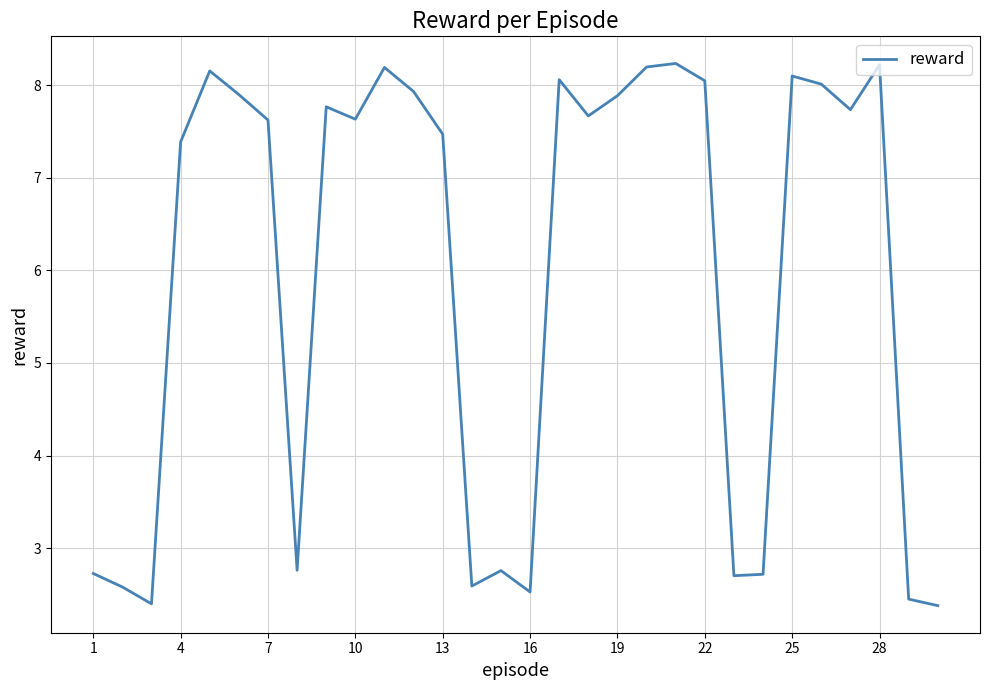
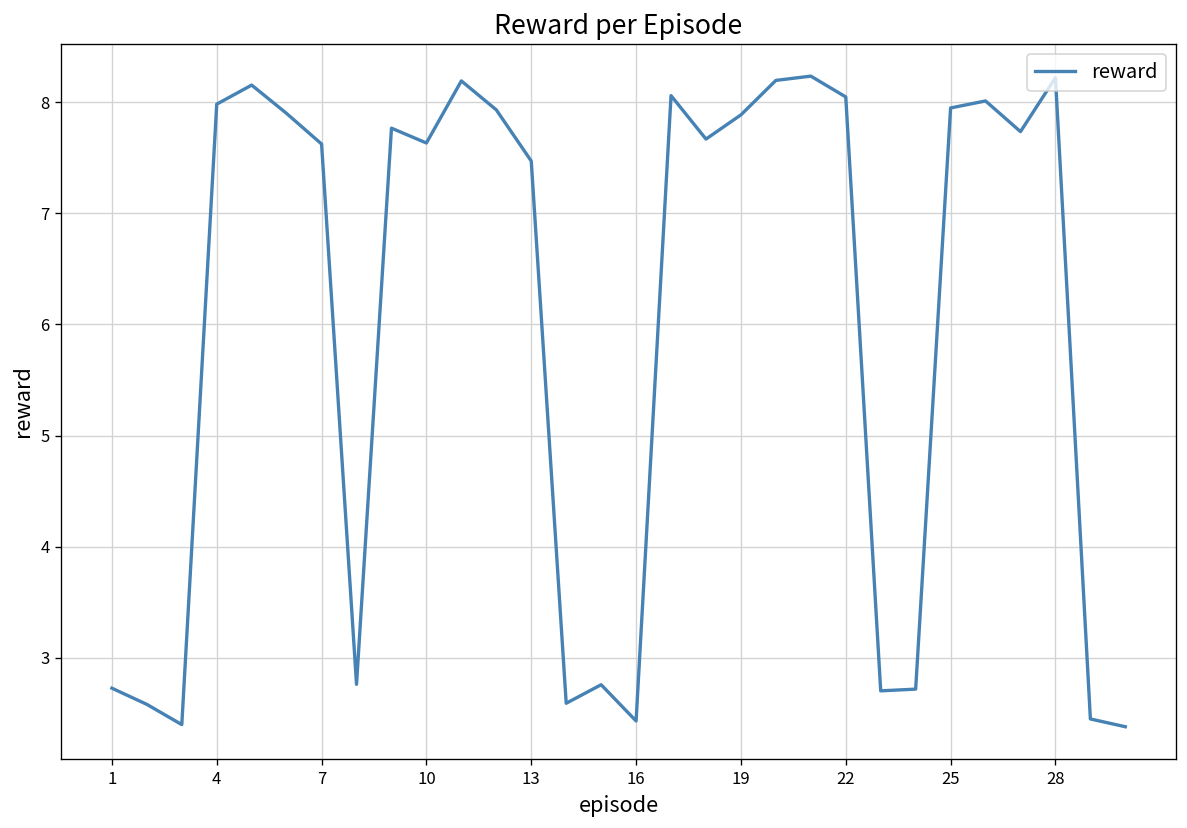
  {
    "1": 2.7,
-   "4": 7.4,
+   "4": 8.0,
    "7": 7.6,
    "10": 7.6,
    "13": 7.5,
-   "16": 2.5,
+   "16": 2.4,
    "19": 7.9,
    "22": 8.0,
-   "25": 8.1
+   "25": 7.9
  }
